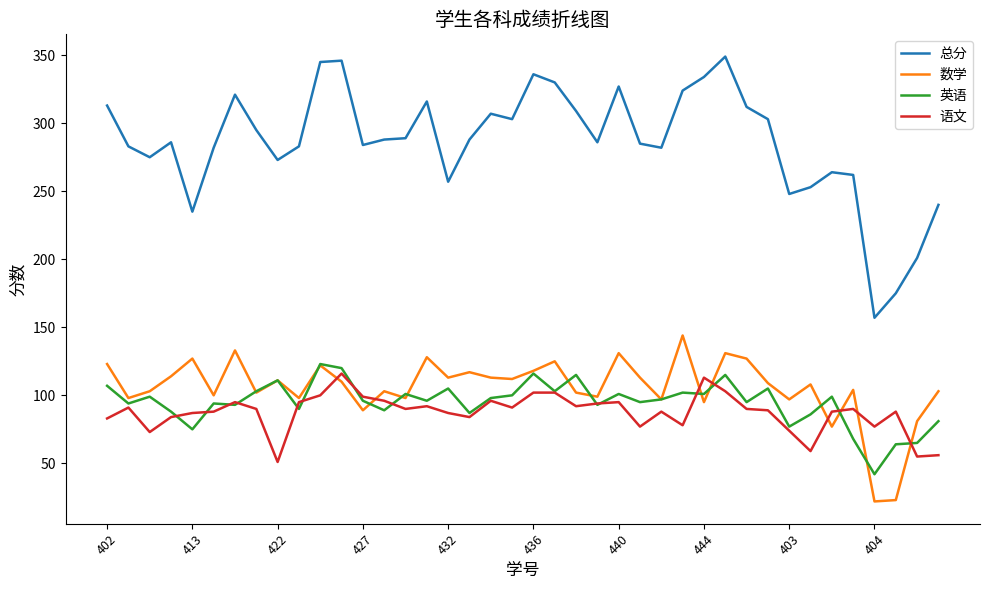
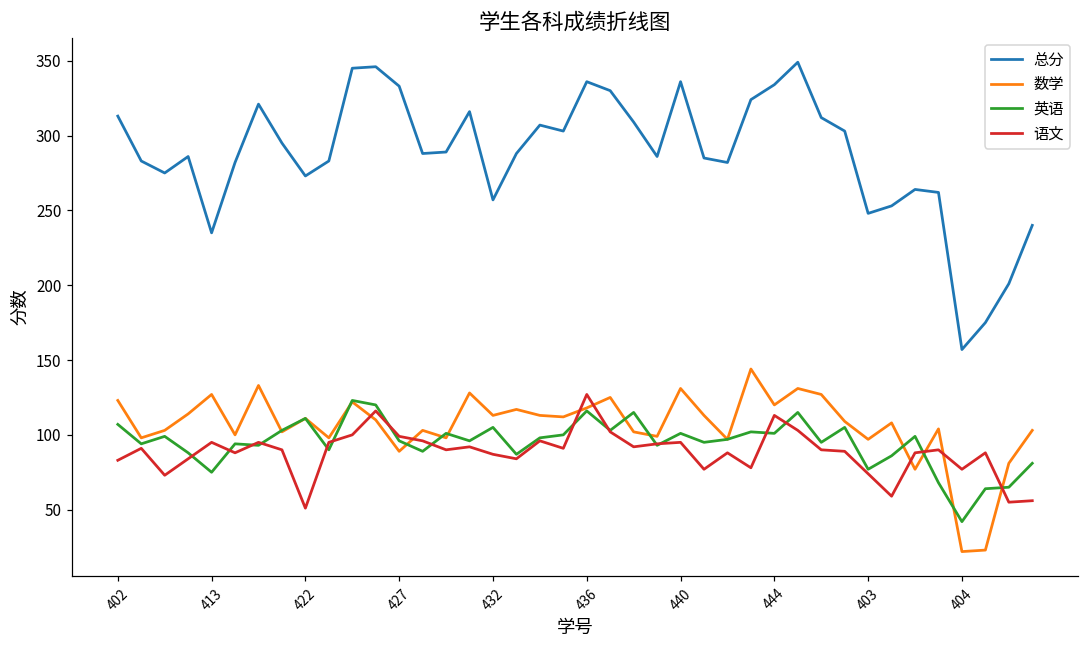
  {
    "总分": {
      "402": 313,
      "413": 235,
      "422": 273,
-     "427": 284,
+     "427": 333,
      "432": 257,
      "436": 336,
-     "440": 327,
+     "440": 336,
      "444": 334,
      "403": 248,
      "404": 157
    },
    "数学": {
      "402": 123,
      "413": 127,
      "427": 89,
      "432": 113,
      "436": 118,
      "440": 131,
-     "444": 95,
+     "444": 120,
      "403": 97,
      "404": 22
    },
    "英语": {
      "402": 107,
      "413": 75,
      "427": 96,
      "432": 105,
      "436": 116,
      "440": 101,
      "444": 101,
      "403": 77,
      "404": 42
    },
    "语文": {
      "402": 83,
-     "413": 87,
+     "413": 95,
      "422": 51,
      "427": 99,
      "432": 87,
-     "436": 102,
+     "436": 127,
      "440": 95,
      "444": 113,
      "403": 74,
      "404": 77
    }
  }
